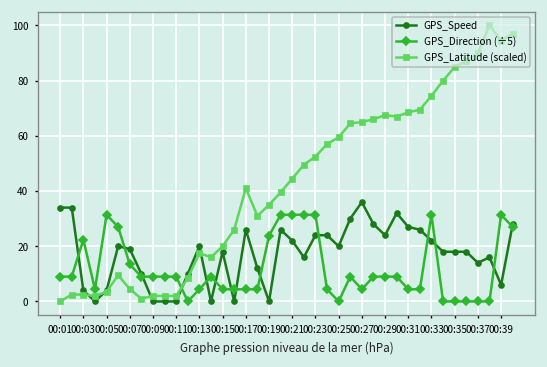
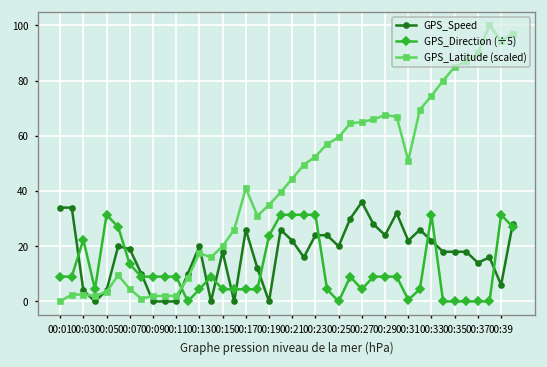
  {
    "GPS_Speed": {
      "00:01": 34,
      "00:03": 4,
      "00:07": 19,
      "00:09": 0,
      "00:11": 0,
      "00:13": 20,
      "00:15": 18,
      "00:17": 26,
      "00:19": 0,
      "00:21": 22,
      "00:23": 24,
      "00:25": 20,
      "00:27": 36,
      "00:29": 24,
-     "00:31": 27,
+     "00:31": 22,
      "00:33": 22,
      "00:35": 18,
      "00:37": 14,
      "00:39": 6
    },
    "GPS_Direction (÷5)": {
      "00:01": 9,
      "00:03": 22,
      "00:05": 31,
      "00:07": 13,
      "00:09": 9,
      "00:11": 9,
      "00:13": 4,
      "00:15": 4,
      "00:17": 4,
      "00:19": 24,
      "00:21": 31,
      "00:23": 31,
      "00:25": 0,
      "00:27": 4,
      "00:29": 9,
-     "00:31": 4,
+     "00:31": 1,
      "00:33": 31,
      "00:35": 0,
      "00:37": 0,
      "00:39": 31
    },
    "GPS_Latitude (scaled)": {
      "00:01": 0,
      "00:03": 2,
      "00:07": 5,
      "00:09": 2,
      "00:11": 2,
      "00:13": 17,
      "00:15": 20,
      "00:17": 41,
      "00:19": 35,
      "00:21": 45,
      "00:23": 53,
      "00:25": 60,
      "00:27": 65,
      "00:29": 68,
-     "00:31": 69,
+     "00:31": 51,
      "00:33": 75
    }
  }
